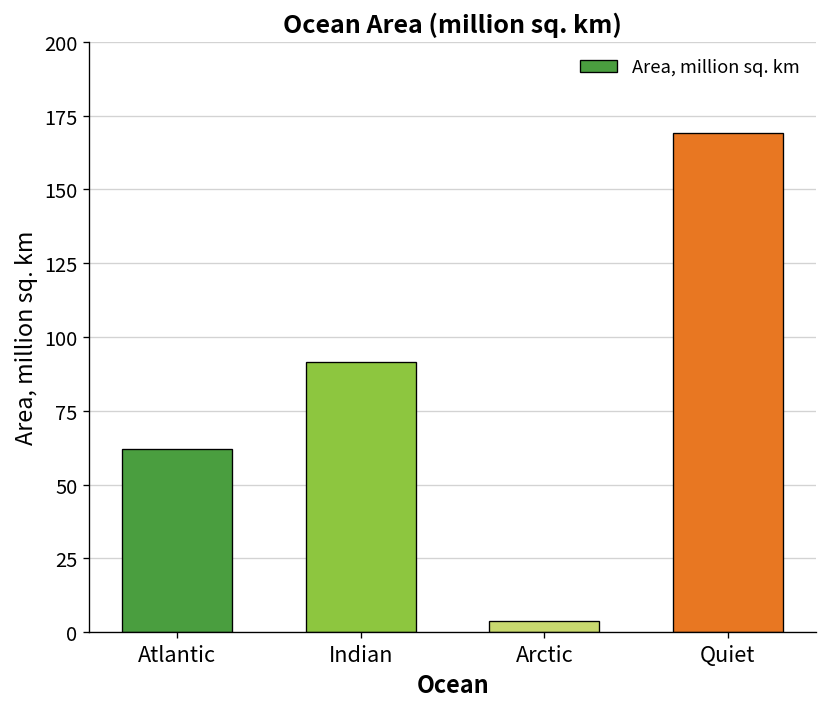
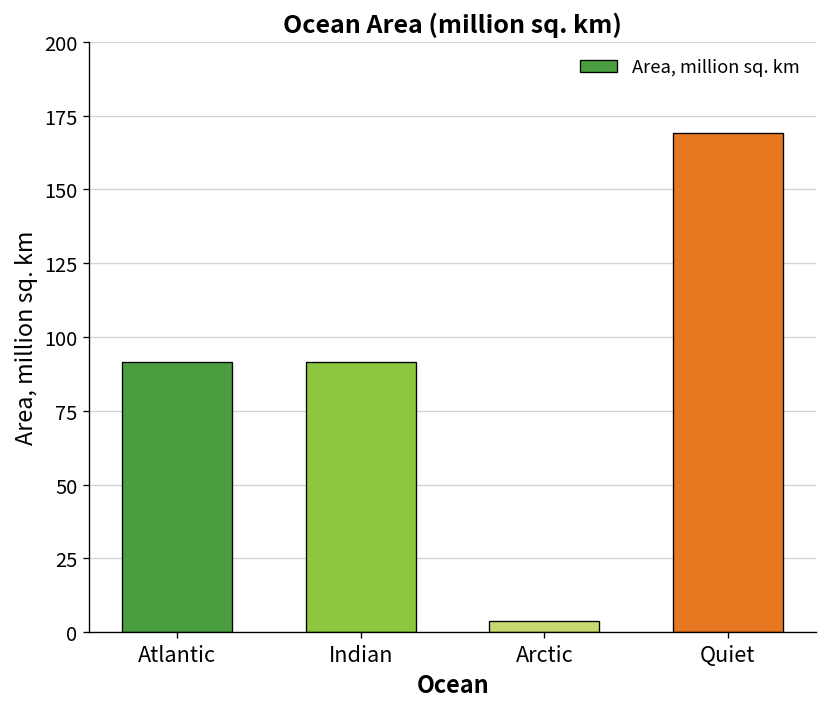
  {
-   "Atlantic": 62,
+   "Atlantic": 92,
    "Indian": 92,
    "Arctic": 4,
    "Quiet": 169
  }
